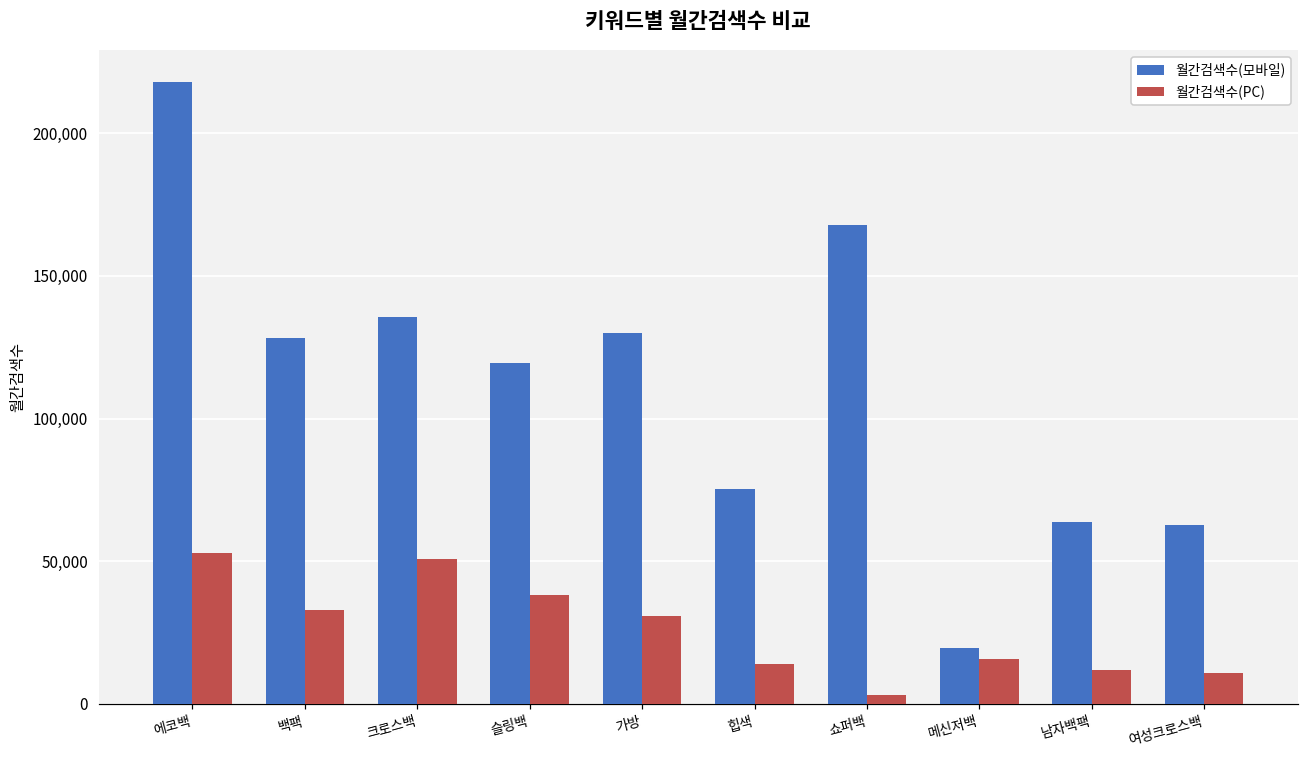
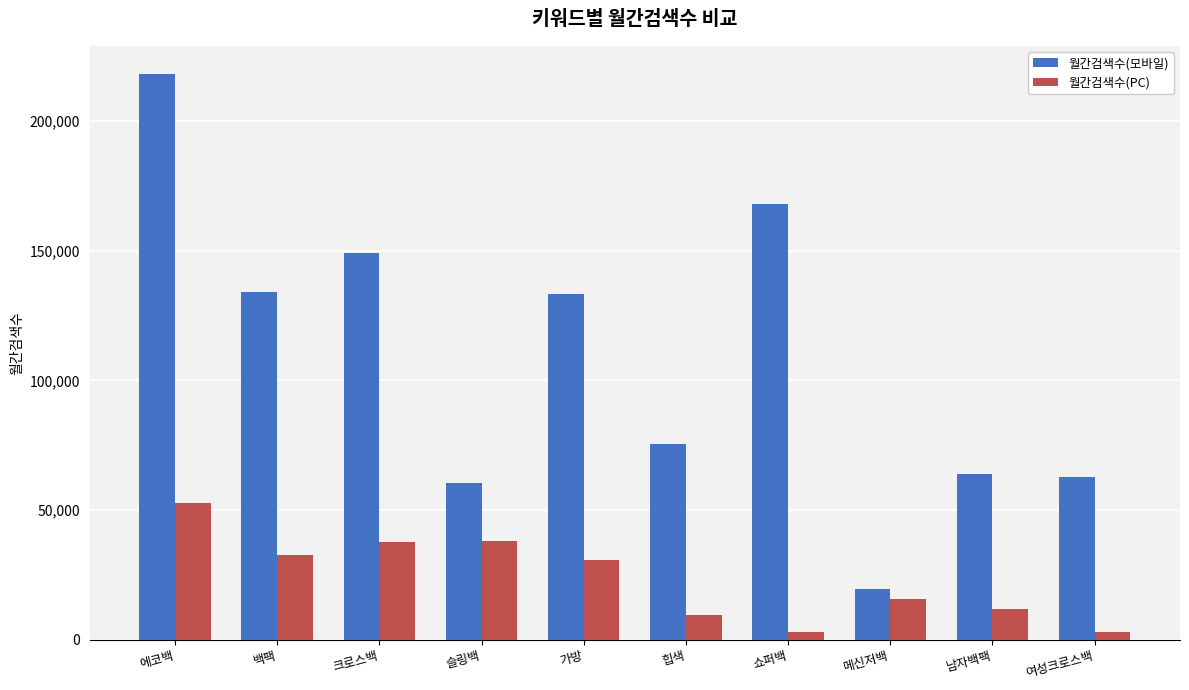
  {
    "월간검색수(모바일)": {
      "에코백": "218,000",
-     "백팩": "128,000",
-     "크로스백": "136,000",
-     "슬링백": "119,000",
-     "가방": "130,000",
+     "백팩": "134,000",
+     "크로스백": "149,000",
+     "슬링백": "60,000",
+     "가방": "134,000",
      "힙색": "75,000",
      "쇼퍼백": "168,000",
      "메신저백": "20,000",
      "남자백팩": "64,000",
      "여성크로스백": "63,000"
    },
    "월간검색수(PC)": {
      "에코백": "53,000",
      "백팩": "33,000",
-     "크로스백": "51,000",
+     "크로스백": "38,000",
      "슬링백": "38,000",
      "가방": "31,000",
-     "힙색": "14,000",
+     "힙색": "10,000",
      "쇼퍼백": "3,000",
      "메신저백": "16,000",
      "남자백팩": "12,000",
-     "여성크로스백": "11,000"
+     "여성크로스백": "3,000"
    }
  }
